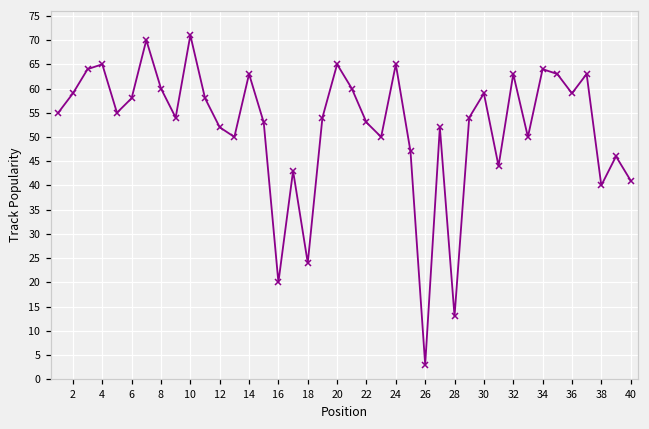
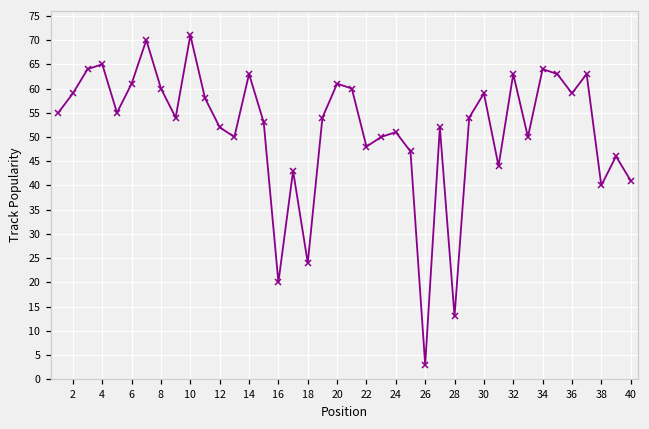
  {
    "2": 59,
    "4": 65,
-   "6": 58,
+   "6": 61,
    "8": 60,
    "10": 71,
    "12": 52,
    "14": 63,
    "16": 20,
    "18": 24,
-   "20": 65,
-   "22": 53,
-   "24": 65,
+   "20": 61,
+   "22": 48,
+   "24": 51,
    "26": 3,
    "28": 13,
    "30": 59,
    "32": 63,
    "34": 64,
    "36": 59,
    "38": 40,
    "40": 41
  }
